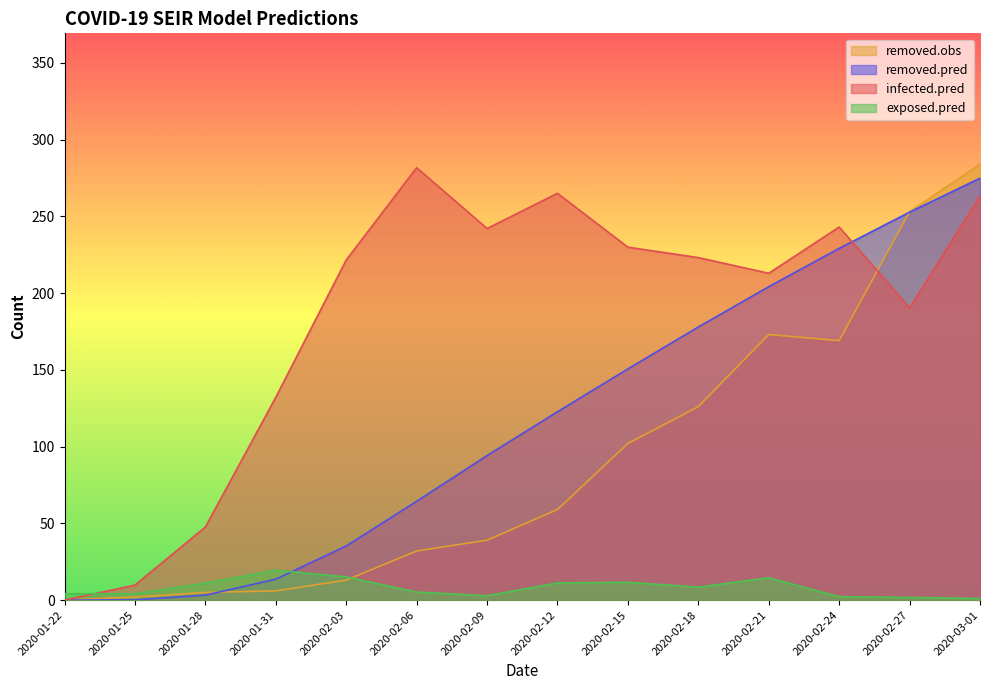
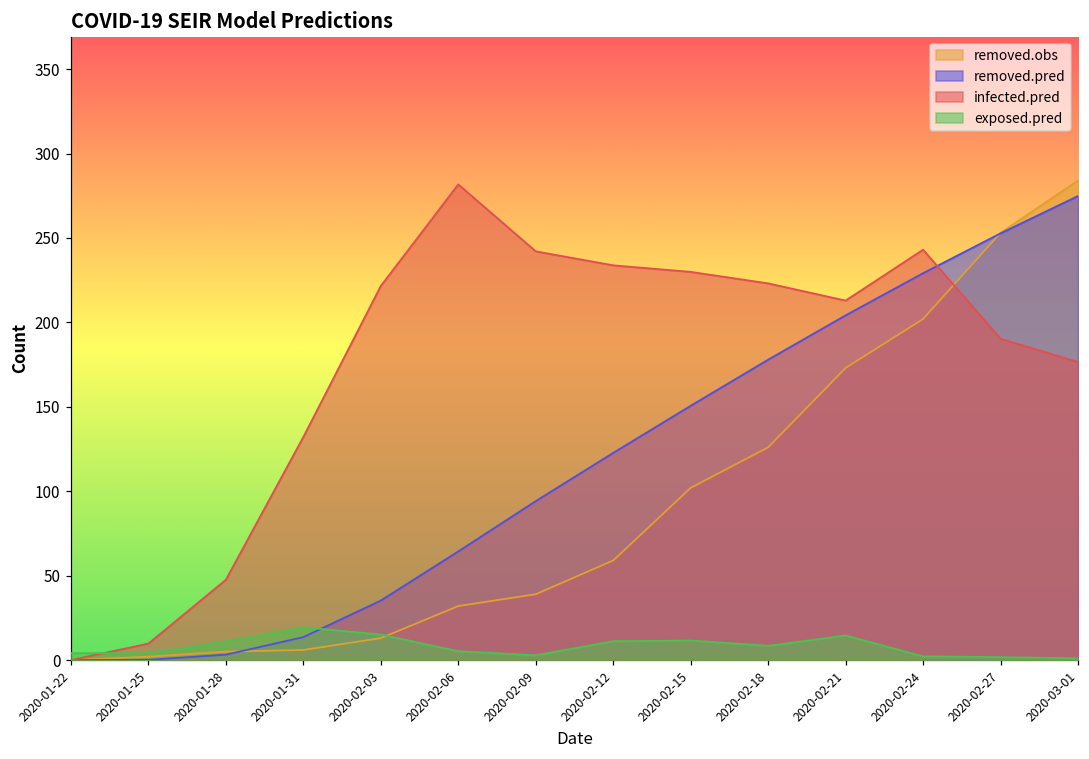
  {
    "removed.obs": {
      "2020-01-25": 2,
      "2020-01-28": 5,
      "2020-01-31": 6,
      "2020-02-03": 13,
      "2020-02-06": 32,
      "2020-02-09": 39,
      "2020-02-12": 59,
      "2020-02-15": 102,
      "2020-02-18": 126,
      "2020-02-21": 173,
-     "2020-02-24": 169,
+     "2020-02-24": 202,
      "2020-03-01": 284
    },
    "removed.pred": {
      "2020-01-25": 0,
      "2020-01-28": 3,
      "2020-01-31": 14,
      "2020-02-03": 35,
      "2020-02-06": 64,
      "2020-02-09": 94,
      "2020-02-12": 123,
      "2020-02-15": 151,
      "2020-02-18": 178,
      "2020-02-21": 204,
      "2020-02-24": 229,
      "2020-03-01": 275
    },
    "infected.pred": {
      "2020-01-25": 10,
      "2020-01-28": 48,
      "2020-01-31": 132,
      "2020-02-03": 222,
      "2020-02-06": 282,
      "2020-02-09": 242,
-     "2020-02-12": 265,
+     "2020-02-12": 234,
      "2020-02-15": 230,
      "2020-02-18": 223,
      "2020-02-21": 213,
      "2020-02-24": 243,
      "2020-02-27": 190,
-     "2020-03-01": 263
+     "2020-03-01": 177
    },
    "exposed.pred": {
      "2020-01-22": 4,
      "2020-01-25": 4,
      "2020-01-28": 11,
      "2020-01-31": 19,
      "2020-02-03": 15,
      "2020-02-06": 5,
      "2020-02-09": 3,
      "2020-02-12": 11,
      "2020-02-15": 12,
      "2020-02-18": 8,
      "2020-02-21": 15,
      "2020-02-24": 2,
      "2020-02-27": 2,
      "2020-03-01": 1
    }
  }
